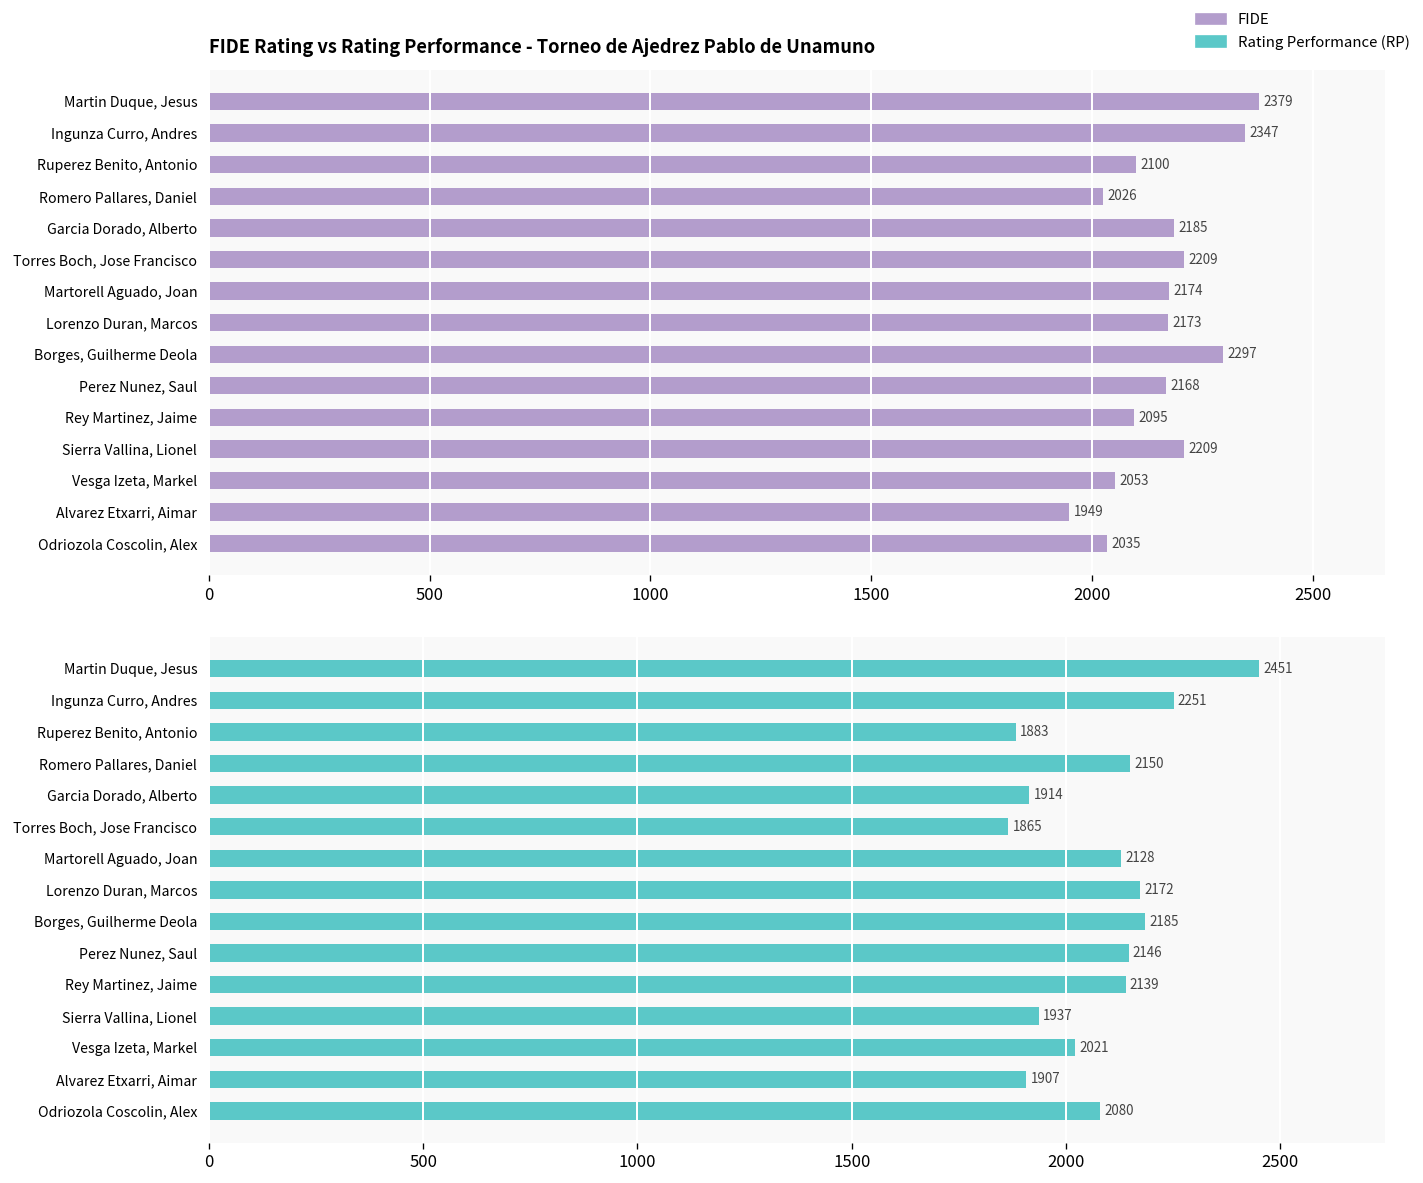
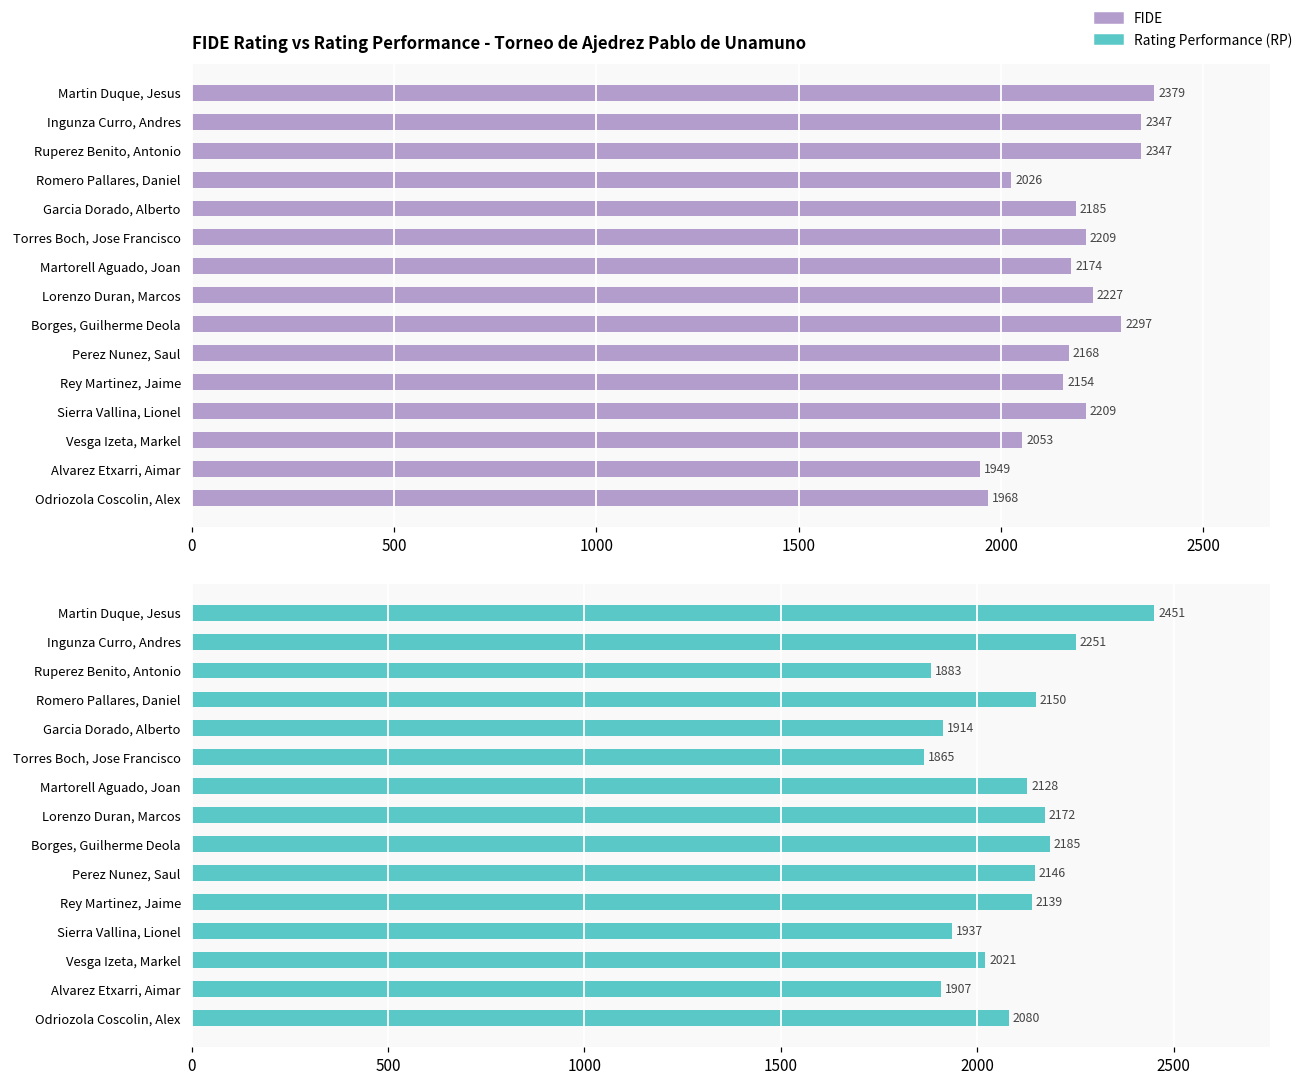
  {
    "FIDE Rating vs Rating Performance - Torneo de Ajedrez Pablo de Unamuno": {
      "Martin Duque, Jesus": 2379,
      "Ingunza Curro, Andres": 2347,
-     "Ruperez Benito, Antonio": 2100,
+     "Ruperez Benito, Antonio": 2347,
      "Romero Pallares, Daniel": 2026,
      "Garcia Dorado, Alberto": 2185,
      "Torres Boch, Jose Francisco": 2209,
      "Martorell Aguado, Joan": 2174,
-     "Lorenzo Duran, Marcos": 2173,
+     "Lorenzo Duran, Marcos": 2227,
      "Borges, Guilherme Deola": 2297,
      "Perez Nunez, Saul": 2168,
-     "Rey Martinez, Jaime": 2095,
+     "Rey Martinez, Jaime": 2154,
      "Sierra Vallina, Lionel": 2209,
      "Vesga Izeta, Markel": 2053,
      "Alvarez Etxarri, Aimar": 1949,
-     "Odriozola Coscolin, Alex": 2035
+     "Odriozola Coscolin, Alex": 1968
    }
  }
